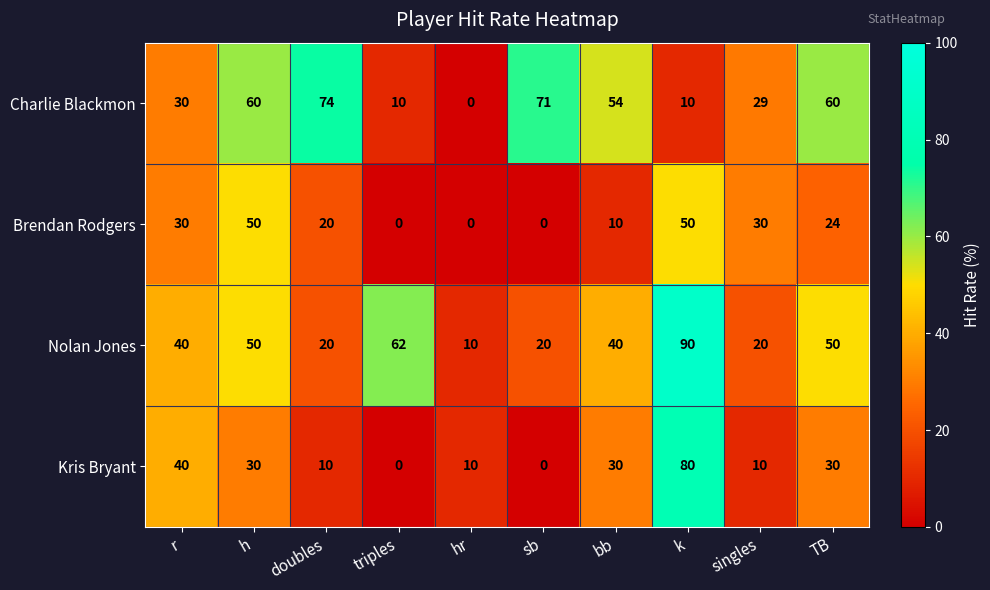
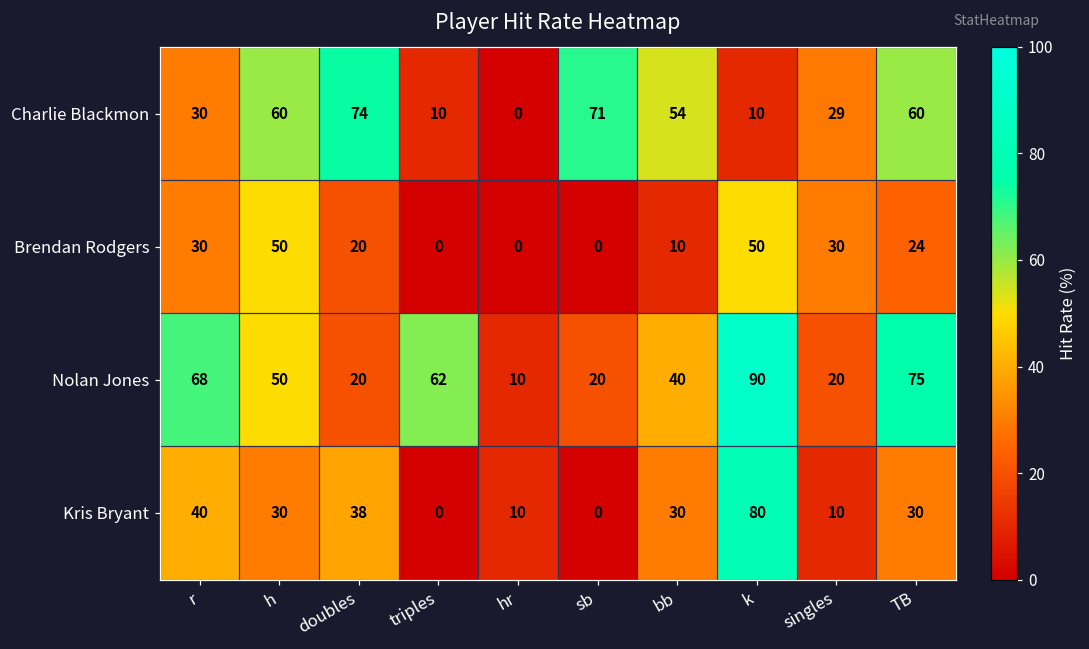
  {
    "Charlie Blackmon": {
      "r": 30,
      "h": 60,
      "doubles": 74,
      "triples": 10,
      "hr": 0,
      "sb": 71,
      "bb": 54,
      "k": 10,
      "singles": 29,
      "TB": 60
    },
    "Brendan Rodgers": {
      "r": 30,
      "h": 50,
      "doubles": 20,
      "triples": 0,
      "hr": 0,
      "sb": 0,
      "bb": 10,
      "k": 50,
      "singles": 30,
      "TB": 24
    },
    "Nolan Jones": {
-     "r": 40,
+     "r": 68,
      "h": 50,
      "doubles": 20,
      "triples": 62,
      "hr": 10,
      "sb": 20,
      "bb": 40,
      "k": 90,
      "singles": 20,
-     "TB": 50
+     "TB": 75
    },
    "Kris Bryant": {
      "r": 40,
      "h": 30,
-     "doubles": 10,
+     "doubles": 38,
      "triples": 0,
      "hr": 10,
      "sb": 0,
      "bb": 30,
      "k": 80,
      "singles": 10,
      "TB": 30
    }
  }
